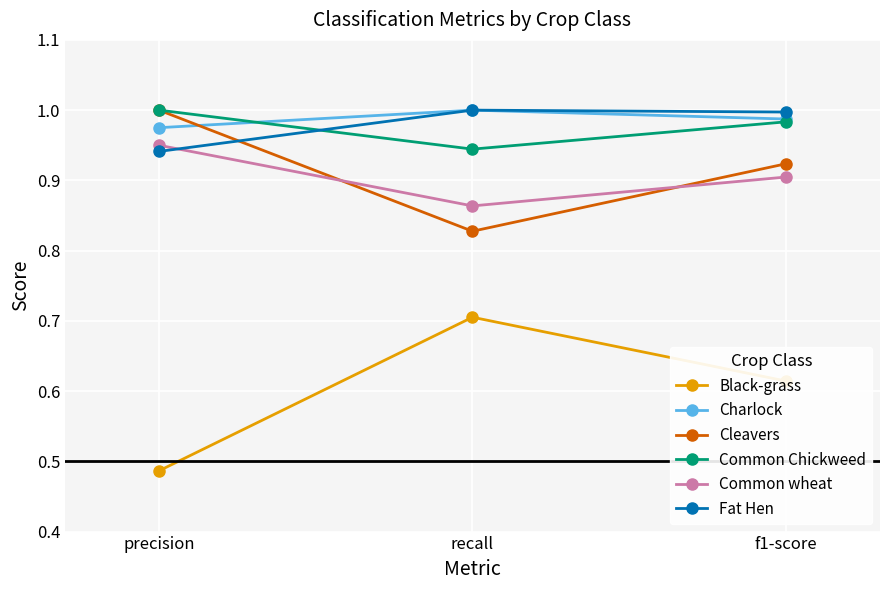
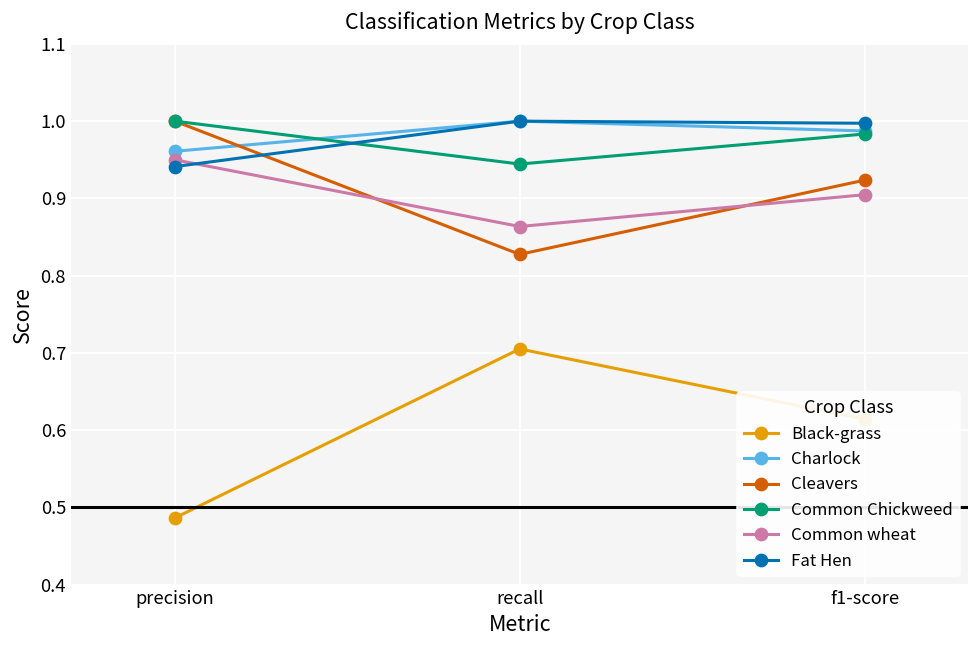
  {
    "Black-grass": {
      "precision": 0.49,
      "recall": 0.71
    },
    "Charlock": {
-     "precision": 0.98,
+     "precision": 0.96,
      "f1-score": 0.99
    },
    "Cleavers": {
      "recall": 0.83,
      "f1-score": 0.92
    },
    "Common Chickweed": {
      "recall": 0.94,
      "f1-score": 0.98
    },
    "Common wheat": {
      "precision": 0.95,
      "recall": 0.86,
      "f1-score": 0.90
    },
    "Fat Hen": {
      "precision": 0.94,
      "f1-score": 1.00
    }
  }
